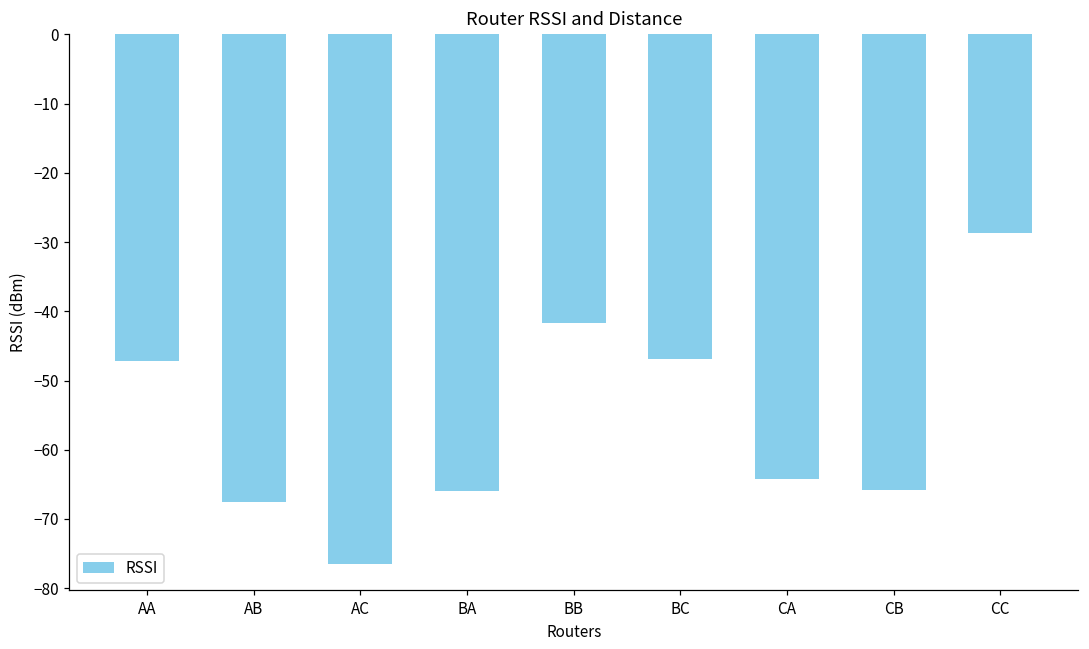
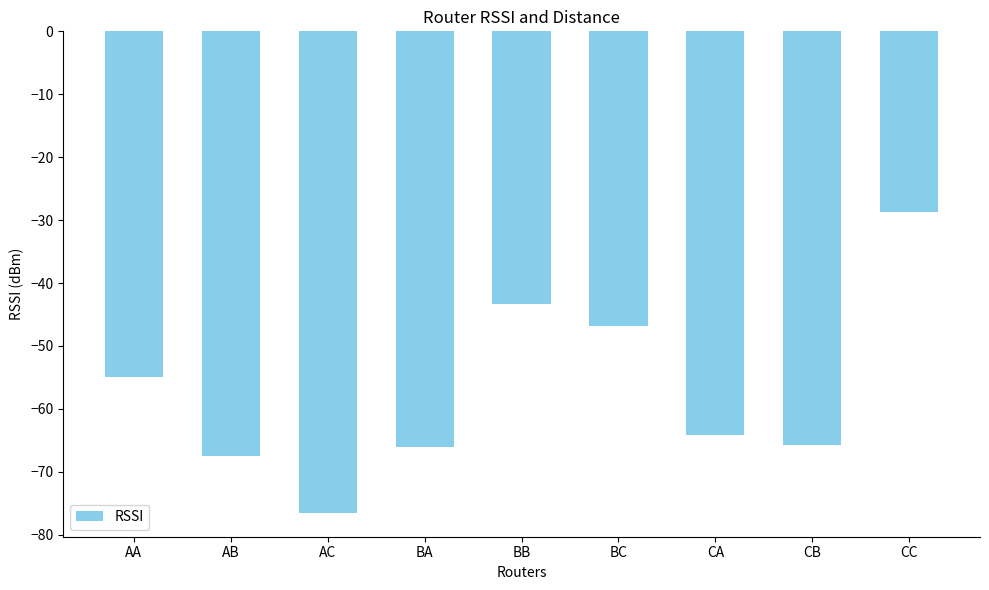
  {
-   "AA": -47,
+   "AA": -55,
    "AB": -68,
    "AC": -77,
    "BA": -66,
-   "BB": -42,
+   "BB": -43,
    "BC": -47,
    "CA": -64,
    "CB": -66,
    "CC": -29
  }
